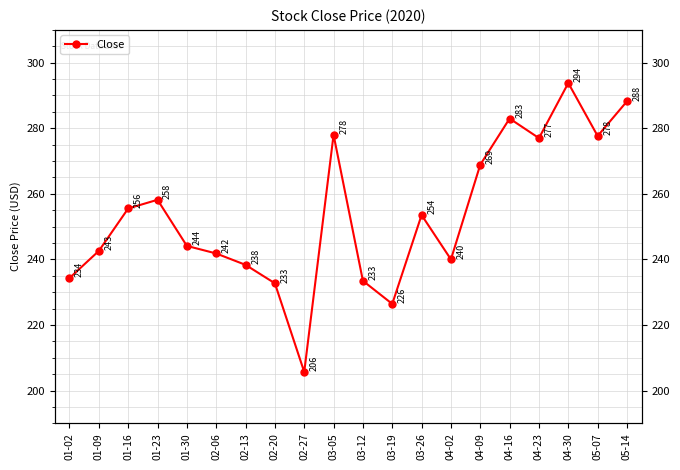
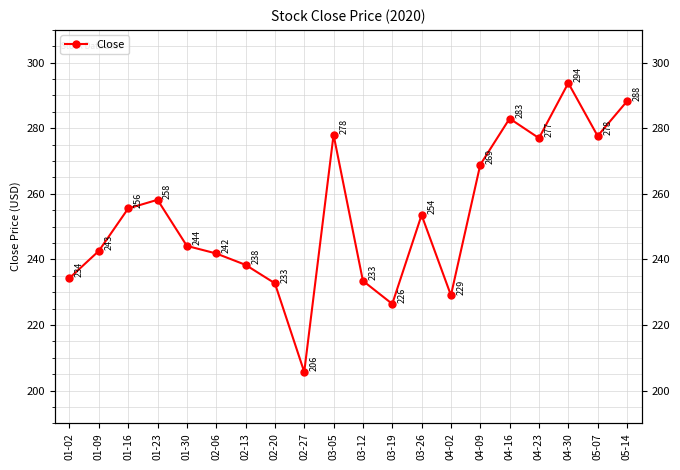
  {
    "01-02": 234,
    "01-09": 243,
    "01-16": 256,
    "01-23": 258,
    "01-30": 244,
    "02-06": 242,
    "02-13": 238,
    "02-20": 233,
    "02-27": 206,
    "03-05": 278,
    "03-12": 233,
    "03-19": 226,
    "03-26": 254,
-   "04-02": 240,
+   "04-02": 229,
    "04-09": 269,
    "04-16": 283,
    "04-23": 277,
    "04-30": 294,
    "05-07": 278,
    "05-14": 288
  }
